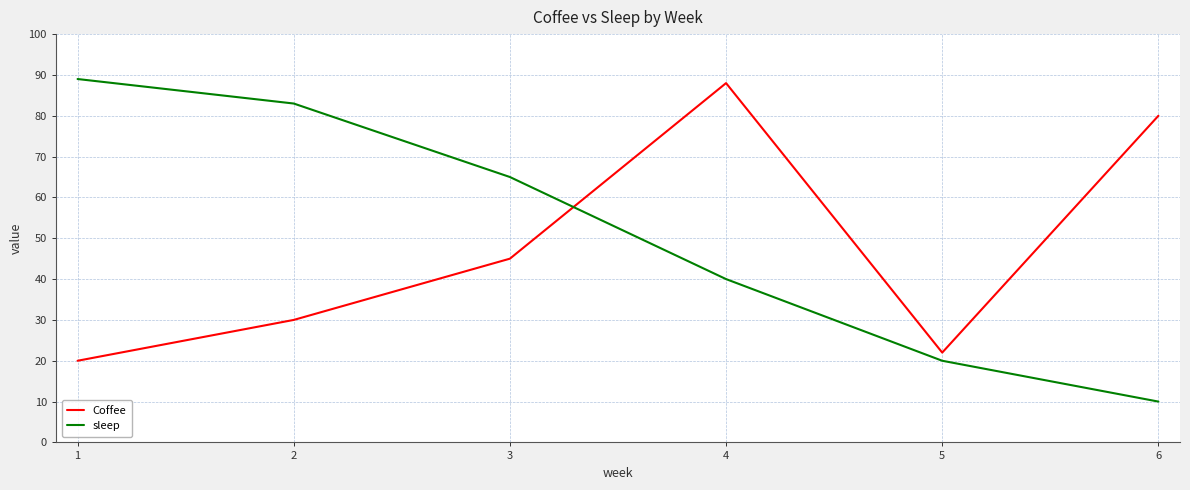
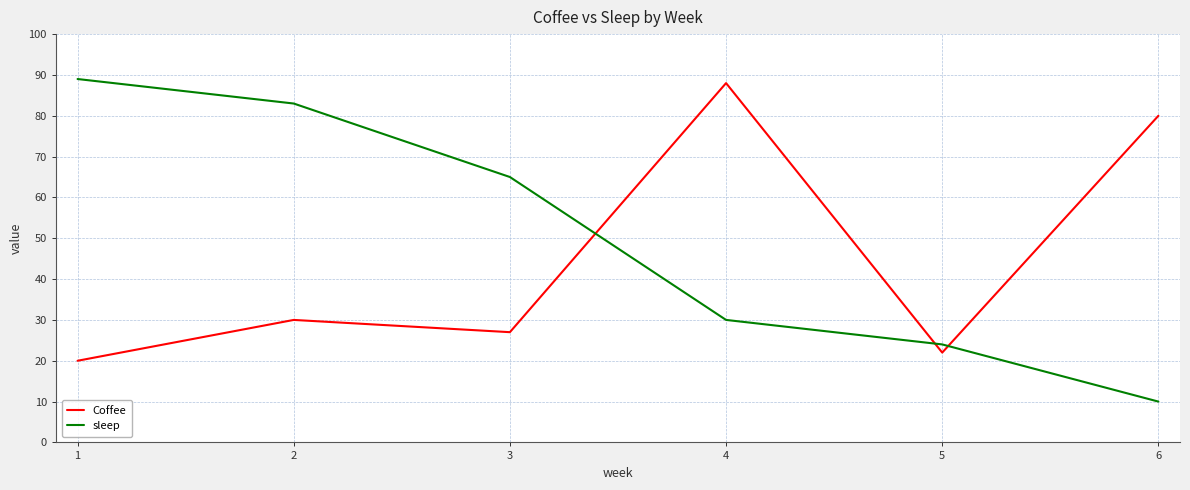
  {
    "Coffee": {
      "1": 20,
      "2": 30,
-     "3": 45,
+     "3": 27,
      "4": 88,
      "5": 22,
      "6": 80
    },
    "sleep": {
      "1": 89,
      "2": 83,
      "3": 65,
-     "4": 40,
-     "5": 20,
+     "4": 30,
+     "5": 24,
      "6": 10
    }
  }
